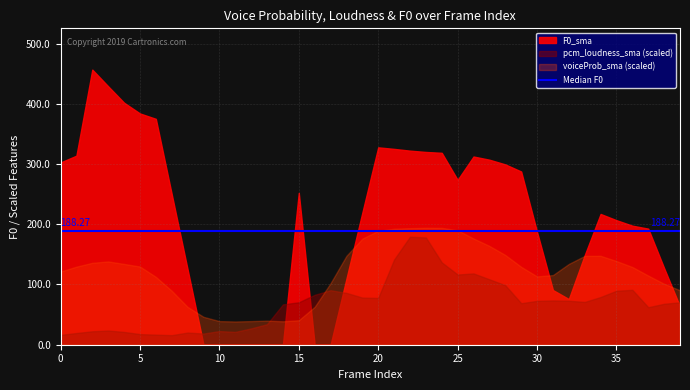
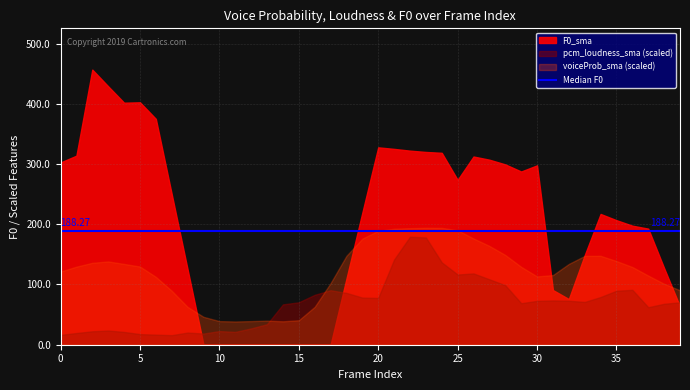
  {
    "F0_sma": {
      "0": 300,
-     "5": 380,
+     "5": 400,
      "10": 0,
-     "15": 250,
+     "15": 0,
      "20": 330,
      "25": 270,
-     "30": 190,
+     "30": 300,
      "35": 210
    }
  }
